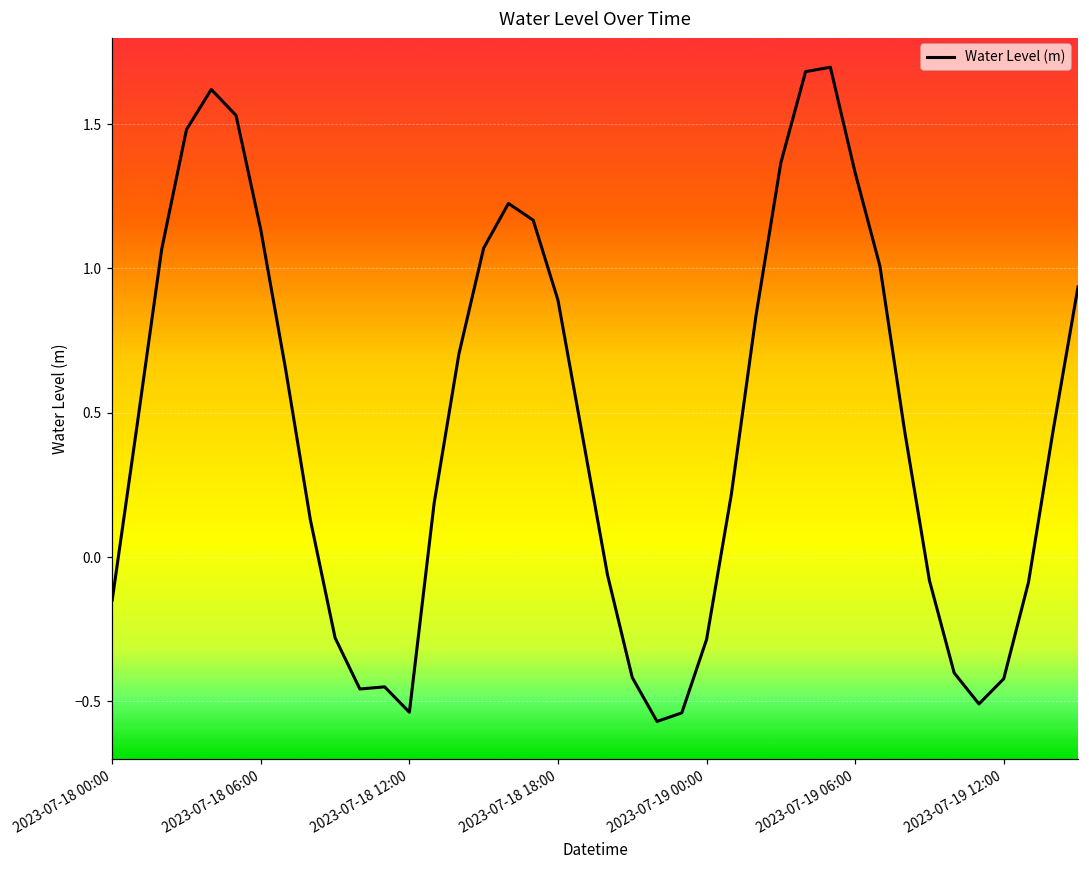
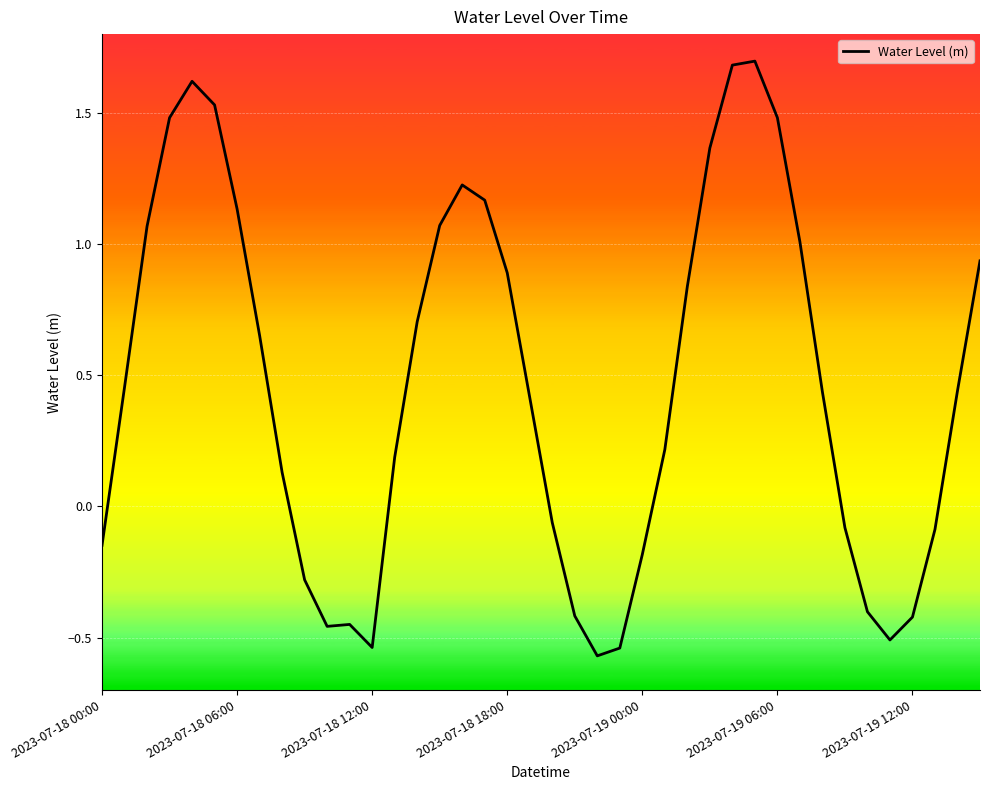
  {
    "2023-07-18 00:00": -0.15,
    "2023-07-18 06:00": 1.13,
    "2023-07-18 12:00": -0.54,
    "2023-07-18 18:00": 0.89,
-   "2023-07-19 00:00": -0.29,
-   "2023-07-19 06:00": 1.33,
+   "2023-07-19 00:00": -0.18,
+   "2023-07-19 06:00": 1.48,
    "2023-07-19 12:00": -0.42
  }
